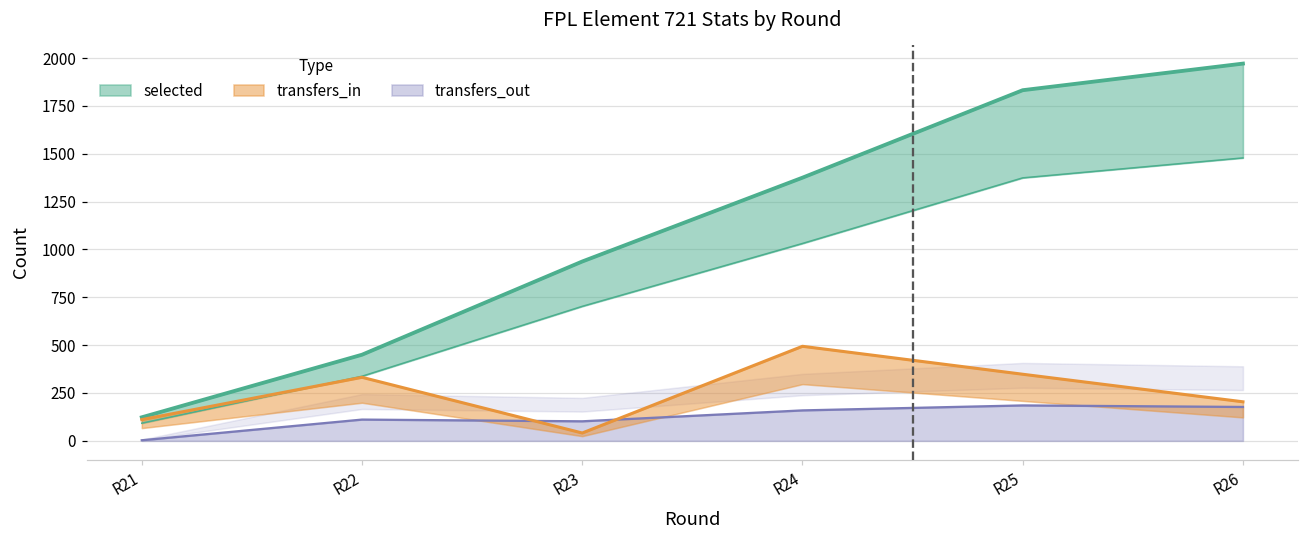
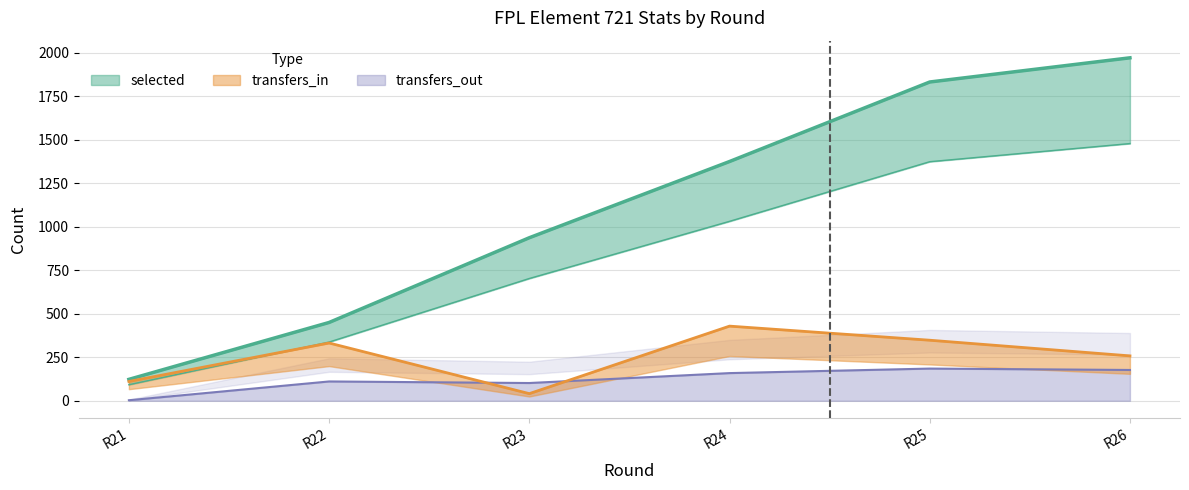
  {
    "transfers_in": {
      "R23": 40,
-     "R24": 490,
+     "R24": 430,
      "R25": 350,
-     "R26": 200
+     "R26": 260
    }
  }
